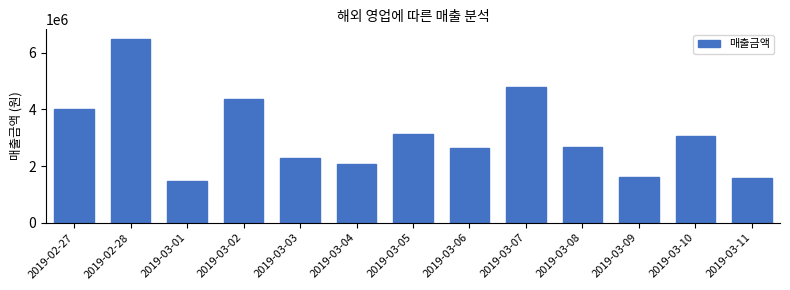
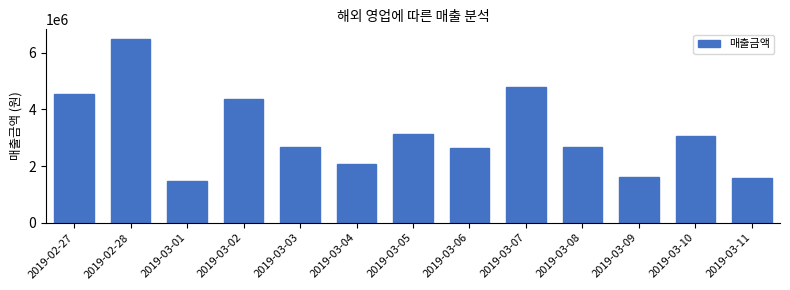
  {
-   "2019-02-27": 4000000,
+   "2019-02-27": 4600000,
    "2019-02-28": 6500000,
    "2019-03-01": 1500000,
    "2019-03-02": 4400000,
-   "2019-03-03": 2300000,
+   "2019-03-03": 2700000,
    "2019-03-04": 2100000,
    "2019-03-05": 3100000,
    "2019-03-06": 2600000,
    "2019-03-07": 4800000,
    "2019-03-08": 2700000,
    "2019-03-09": 1600000,
    "2019-03-10": 3100000,
    "2019-03-11": 1600000
  }
